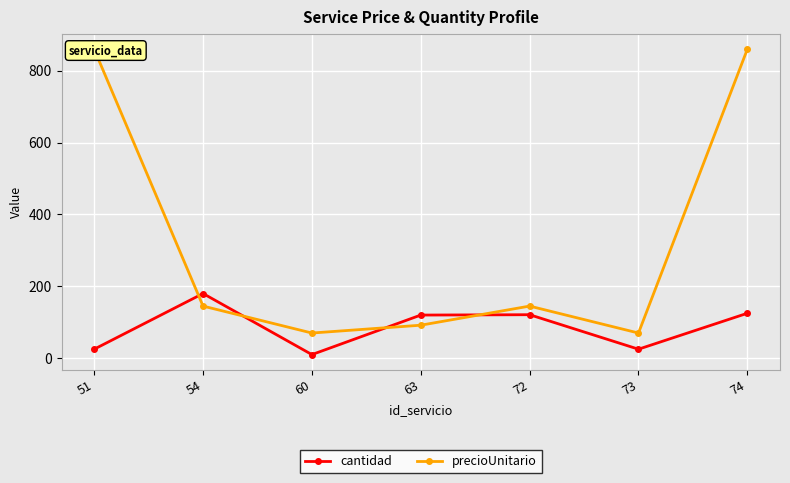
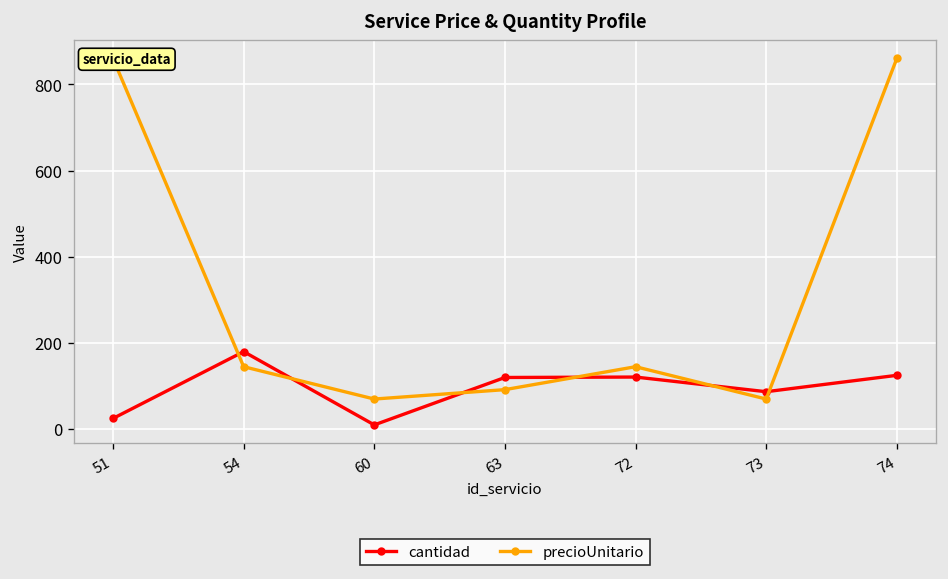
  {
    "cantidad": {
      "51": 30,
      "54": 180,
      "60": 10,
      "63": 120,
      "72": 120,
-     "73": 30,
+     "73": 90,
      "74": 130
    },
    "precioUnitario": {
      "54": 150,
      "60": 70,
      "63": 90,
      "72": 150,
      "73": 70,
      "74": 860
    }
  }
